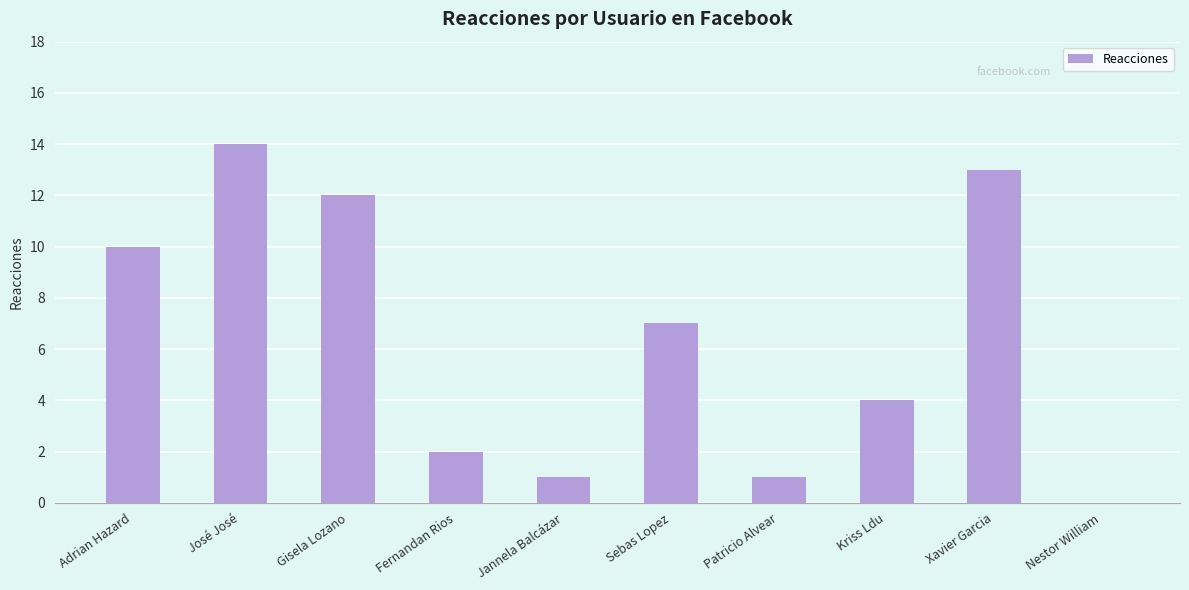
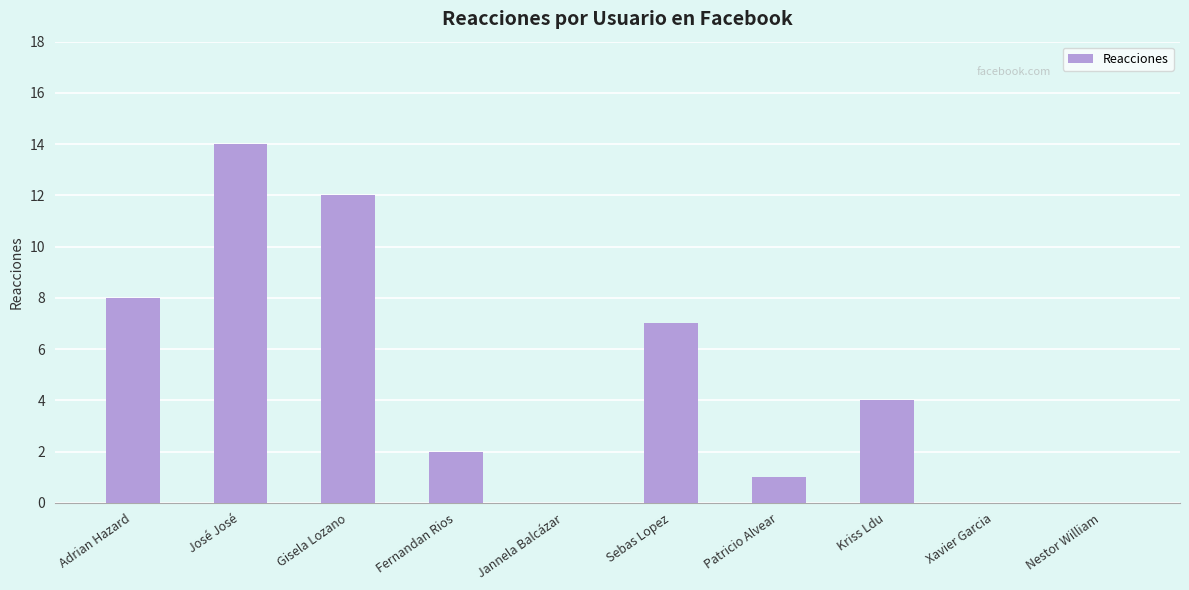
  {
-   "Adrian Hazard": 10,
+   "Adrian Hazard": 8,
    "José José": 14,
    "Gisela Lozano": 12,
    "Fernandan Rios": 2,
-   "Jannela Balcázar": 1,
+   "Jannela Balcázar": 0,
    "Sebas Lopez": 7,
    "Patricio Alvear": 1,
    "Kriss Ldu": 4,
-   "Xavier Garcia": 13,
+   "Xavier Garcia": 0,
    "Nestor William": 0
  }
